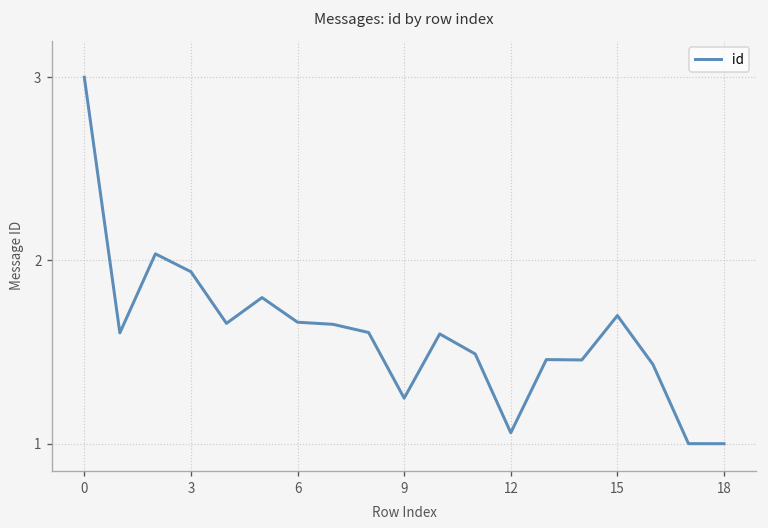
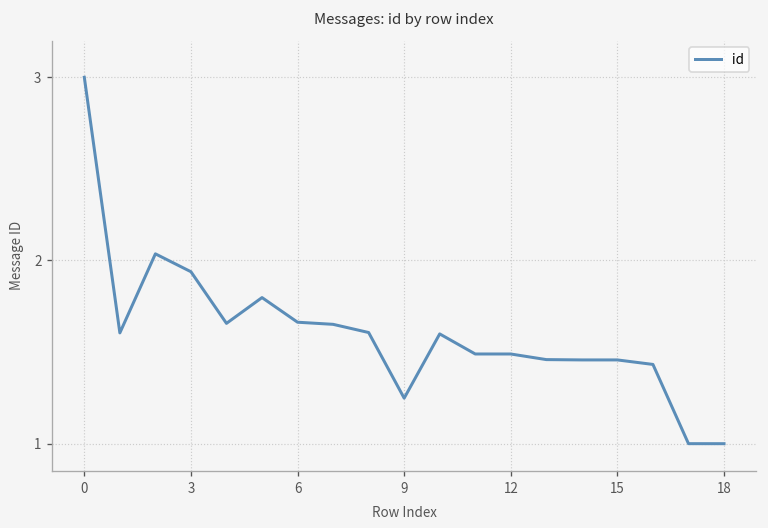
  {
    "0": 3.00,
    "3": 1.94,
    "6": 1.66,
    "9": 1.25,
-   "12": 1.06,
-   "15": 1.70,
+   "12": 1.49,
+   "15": 1.46,
    "18": 1.00
  }
